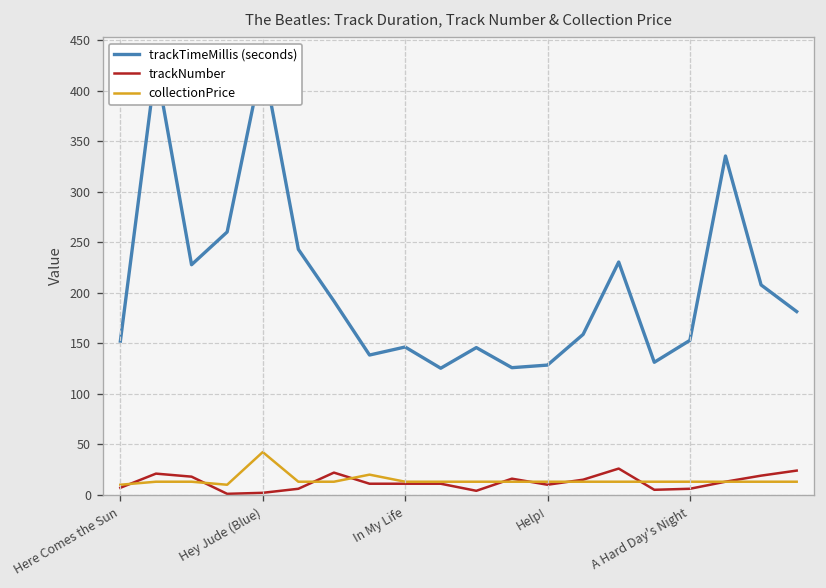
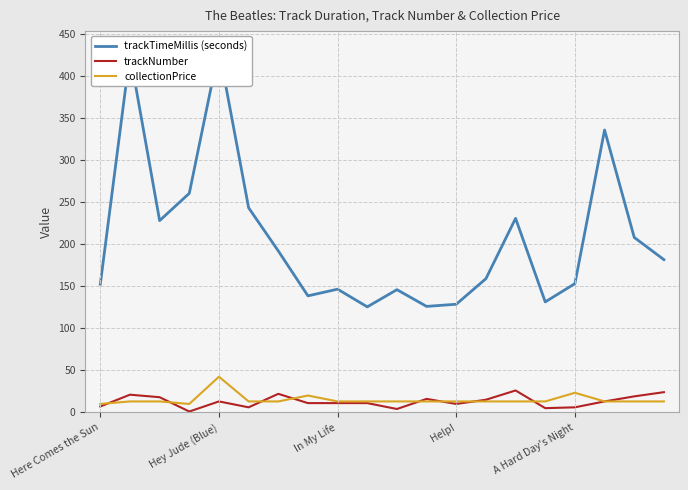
  {
    "trackTimeMillis (seconds)": {
      "Here Comes the Sun": 150,
      "In My Life": 150,
      "Help!": 130,
      "A Hard Day's Night": 150
    },
    "trackNumber": {
-     "Hey Jude (Blue)": 0,
+     "Hey Jude (Blue)": 10,
      "A Hard Day's Night": 10
    },
    "collectionPrice": {
      "Hey Jude (Blue)": 40,
-     "A Hard Day's Night": 10
+     "A Hard Day's Night": 20
    }
  }
